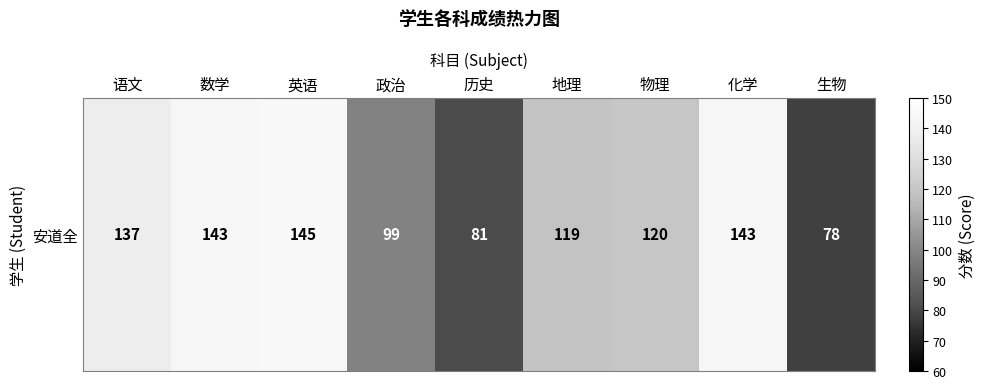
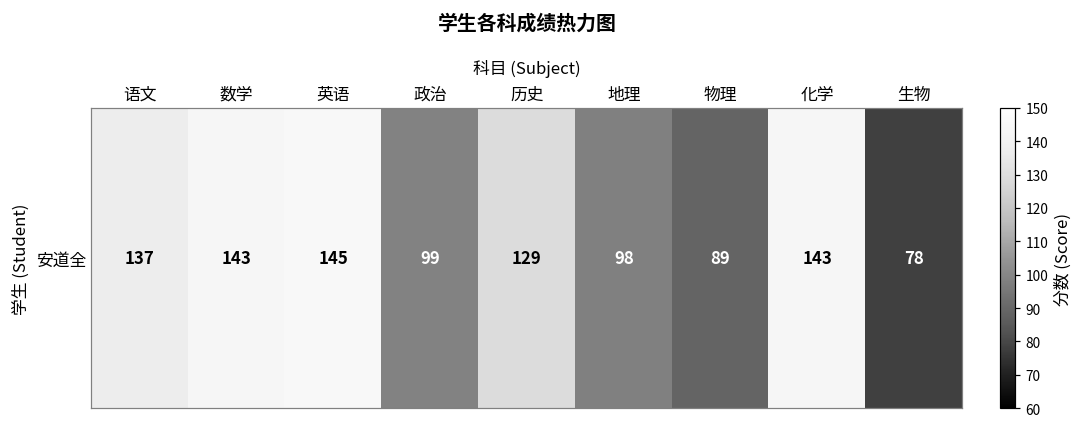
  {
    "安道全": {
      "语文": 137,
      "数学": 143,
      "英语": 145,
      "政治": 99,
-     "历史": 81,
-     "地理": 119,
-     "物理": 120,
+     "历史": 129,
+     "地理": 98,
+     "物理": 89,
      "化学": 143,
      "生物": 78
    }
  }
